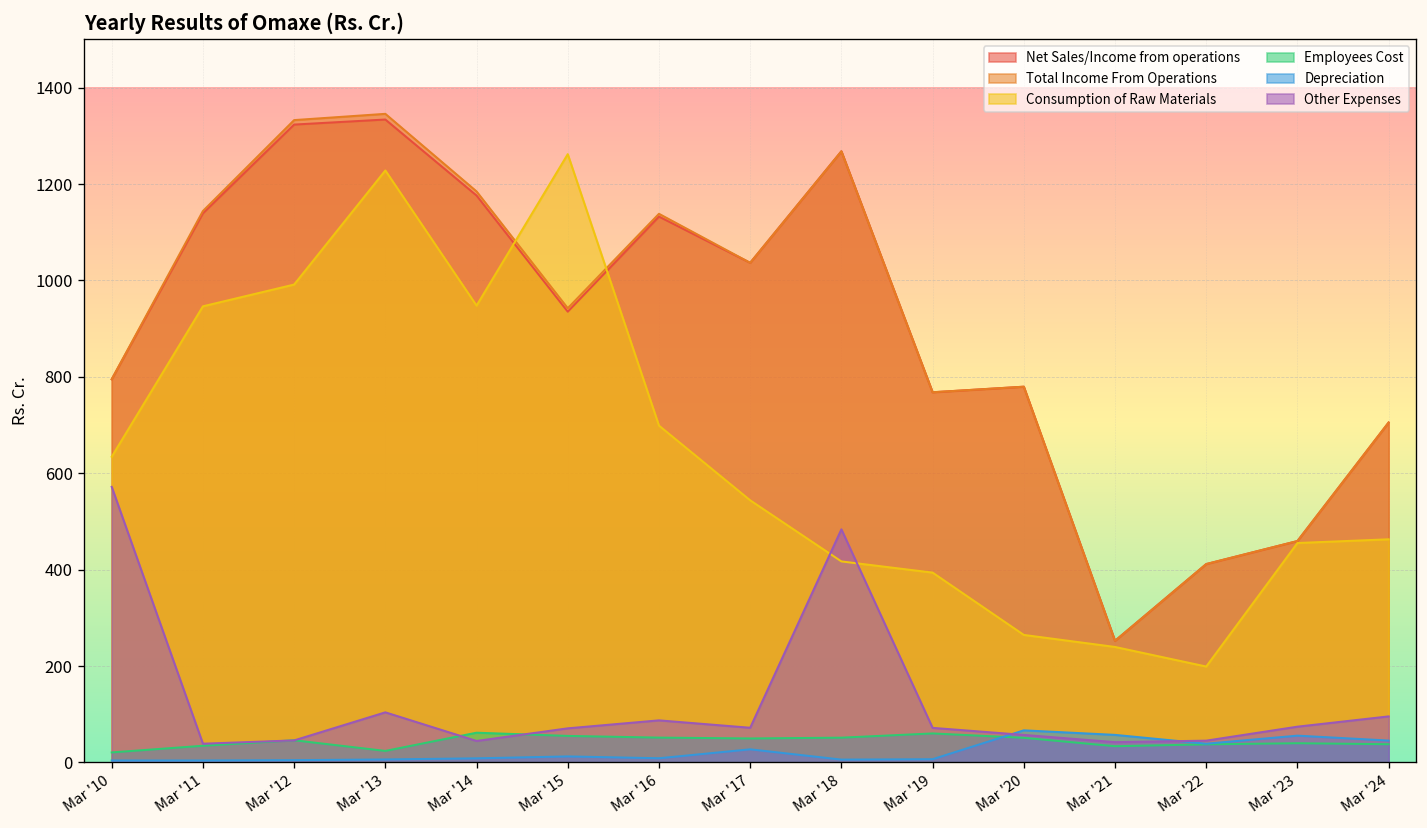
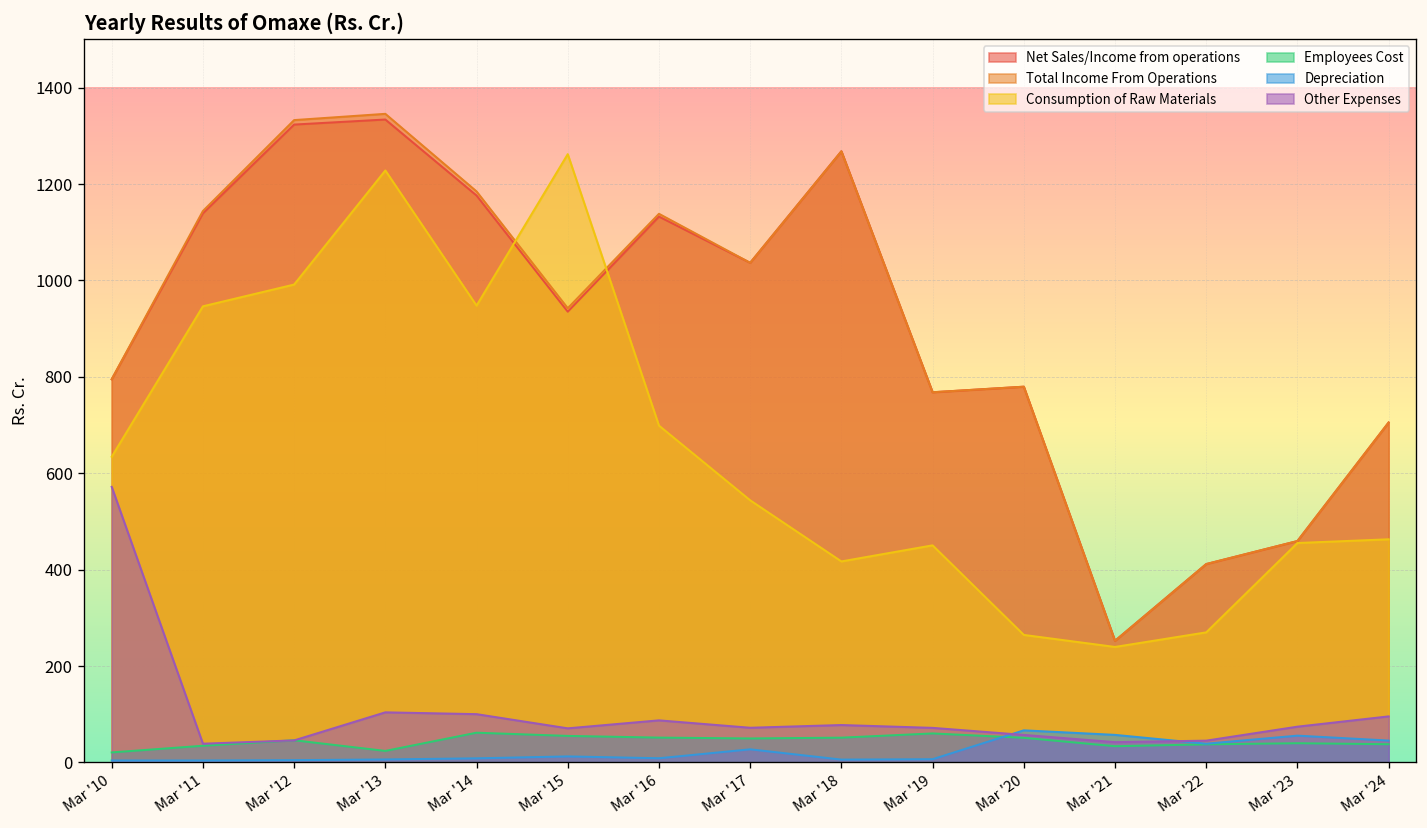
  {
    "Consumption of Raw Materials": {
      "Mar '10": 630,
      "Mar '11": 950,
      "Mar '12": 990,
      "Mar '13": 1230,
      "Mar '14": 950,
      "Mar '15": 1260,
      "Mar '16": 700,
      "Mar '17": 540,
      "Mar '18": 420,
-     "Mar '19": 390,
+     "Mar '19": 450,
      "Mar '20": 260,
      "Mar '21": 240,
-     "Mar '22": 200,
+     "Mar '22": 270,
      "Mar '24": 460
    },
    "Employees Cost": {
      "Mar '10": 20,
      "Mar '13": 20,
      "Mar '14": 60,
      "Mar '15": 60,
      "Mar '16": 50,
      "Mar '17": 50,
      "Mar '18": 50,
      "Mar '19": 60,
      "Mar '21": 30,
      "Mar '23": 40,
      "Mar '24": 40
    },
    "Depreciation": {
      "Mar '10": 0,
      "Mar '11": 0,
      "Mar '12": 0,
      "Mar '13": 10,
      "Mar '14": 10,
      "Mar '15": 10,
      "Mar '16": 10,
      "Mar '17": 30,
      "Mar '18": 10,
      "Mar '19": 10,
      "Mar '20": 70,
      "Mar '21": 60,
      "Mar '23": 60,
      "Mar '24": 50
    },
    "Other Expenses": {
      "Mar '10": 570,
      "Mar '13": 100,
-     "Mar '14": 40,
+     "Mar '14": 100,
      "Mar '15": 70,
      "Mar '16": 90,
      "Mar '17": 70,
-     "Mar '18": 480,
+     "Mar '18": 80,
      "Mar '19": 70,
      "Mar '21": 40,
      "Mar '23": 70,
      "Mar '24": 100
    }
  }
